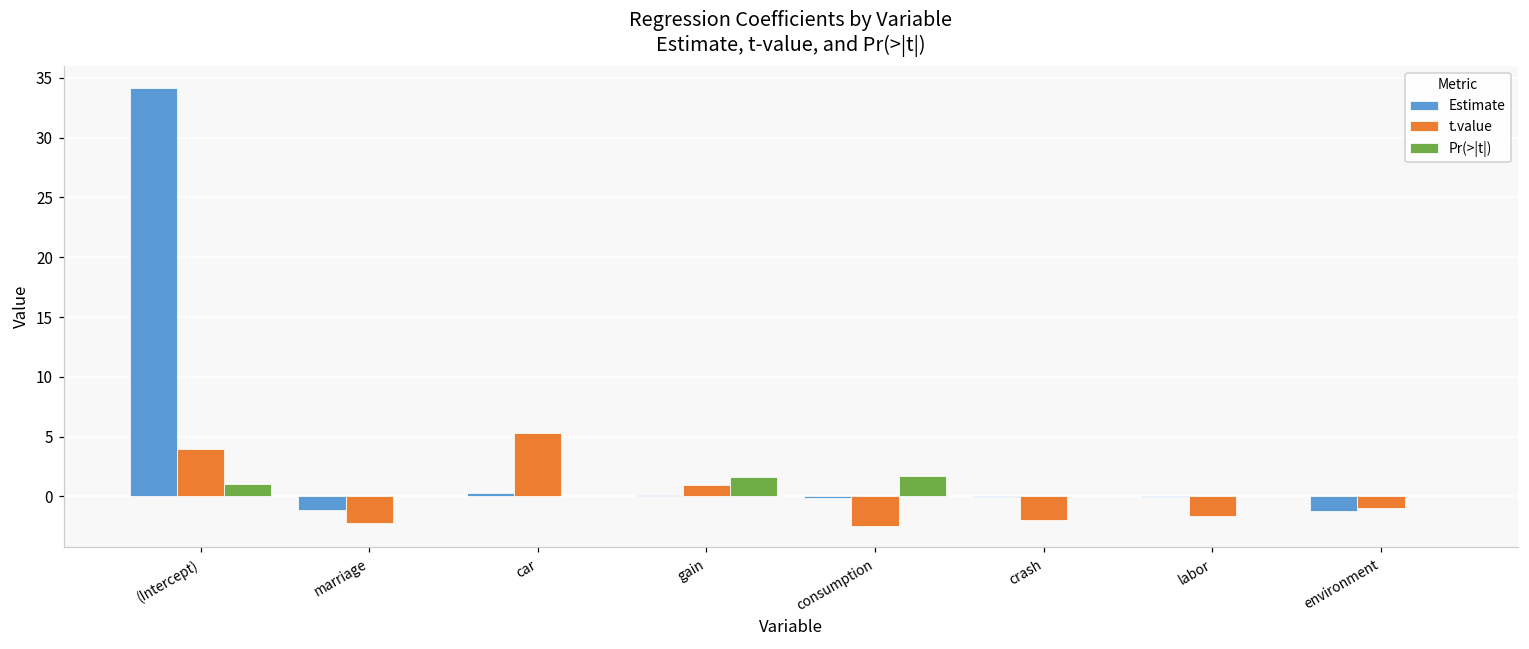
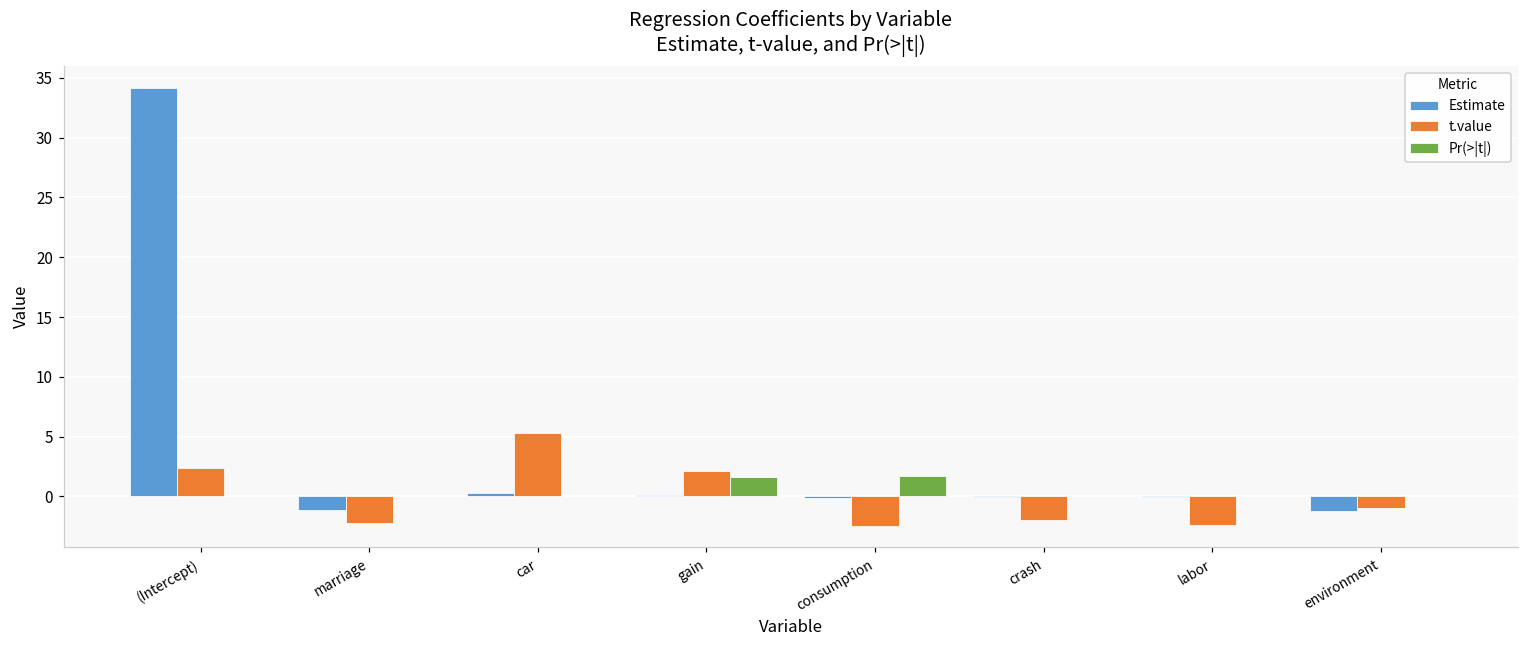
  {
    "Estimate": {
      "(Intercept)": 34.2,
      "marriage": -1.2,
      "car": 0.3,
      "environment": -1.2
    },
    "t.value": {
-     "(Intercept)": 4.0,
+     "(Intercept)": 2.4,
      "marriage": -2.2,
      "car": 5.3,
-     "gain": 1.0,
+     "gain": 2.1,
      "consumption": -2.4,
      "crash": -2.0,
-     "labor": -1.6,
+     "labor": -2.4,
      "environment": -1.0
    },
    "Pr(>|t|)": {
-     "(Intercept)": 1.1,
+     "(Intercept)": 0.0,
      "gain": 1.6,
      "consumption": 1.7
    }
  }
